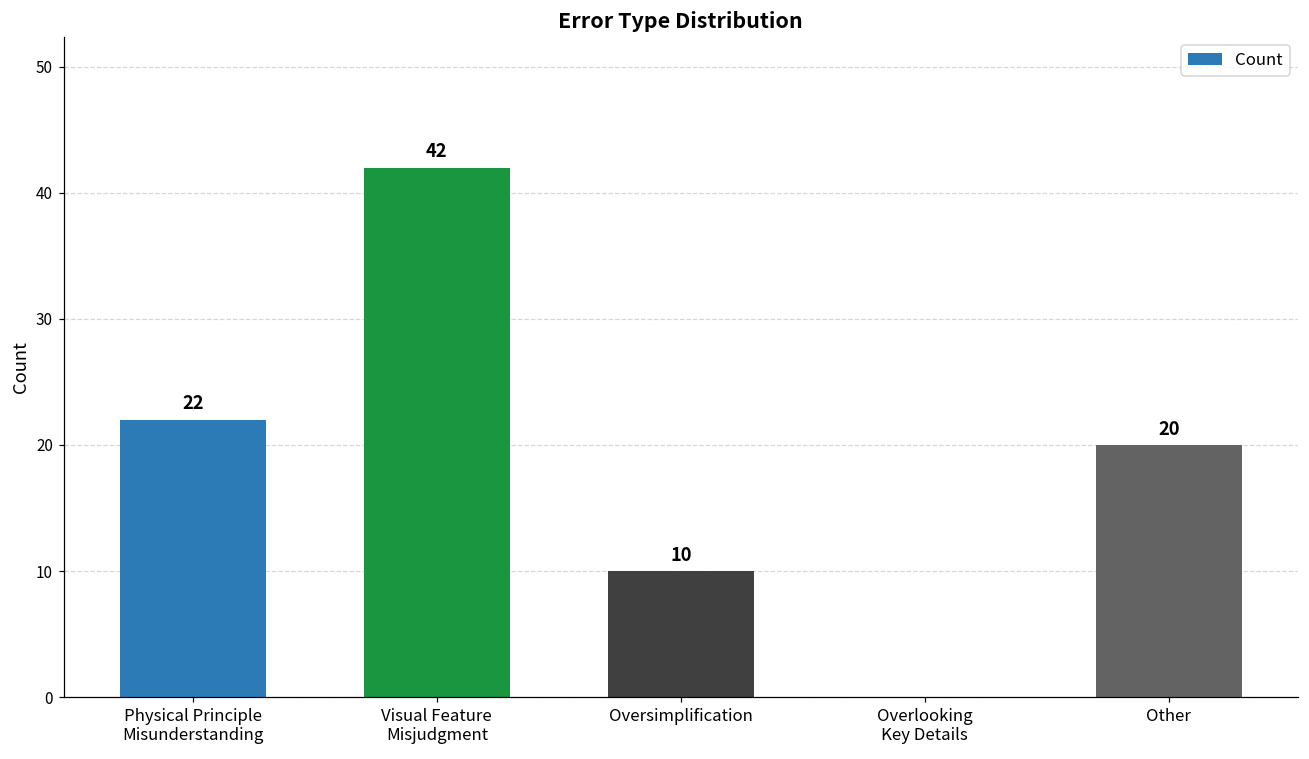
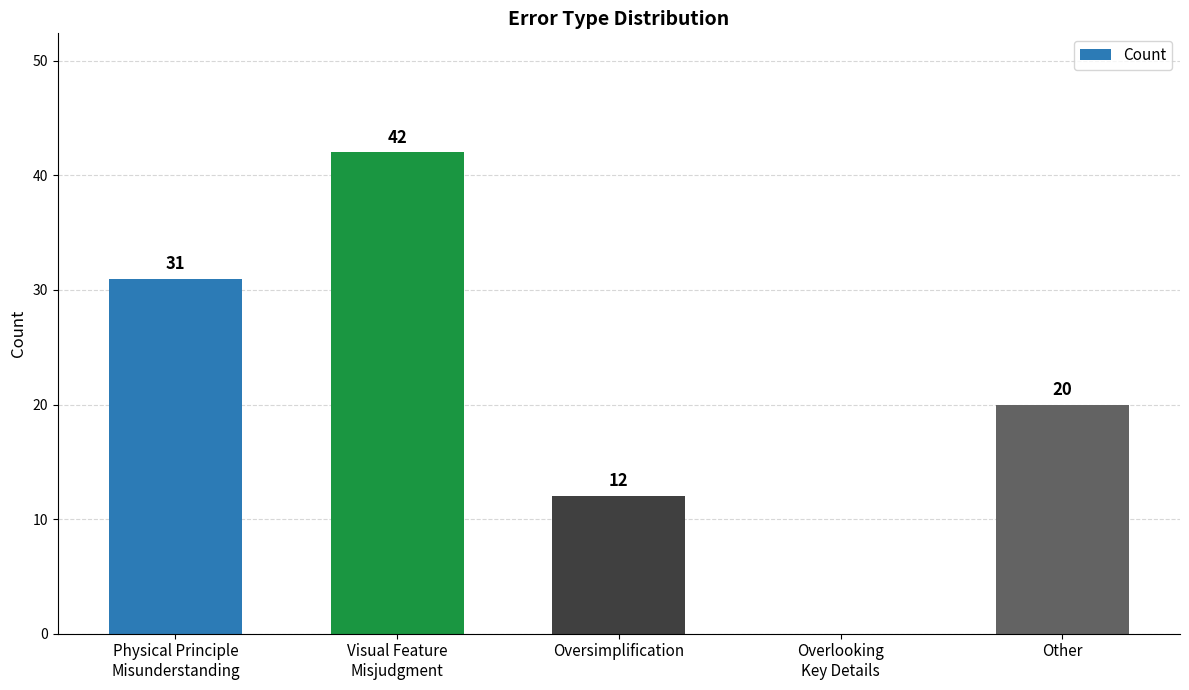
  {
-   "Physical Principle Misunderstanding": 22,
+   "Physical Principle Misunderstanding": 31,
    "Visual Feature Misjudgment": 42,
-   "Oversimplification": 10,
+   "Oversimplification": 12,
    "Other": 20
  }
